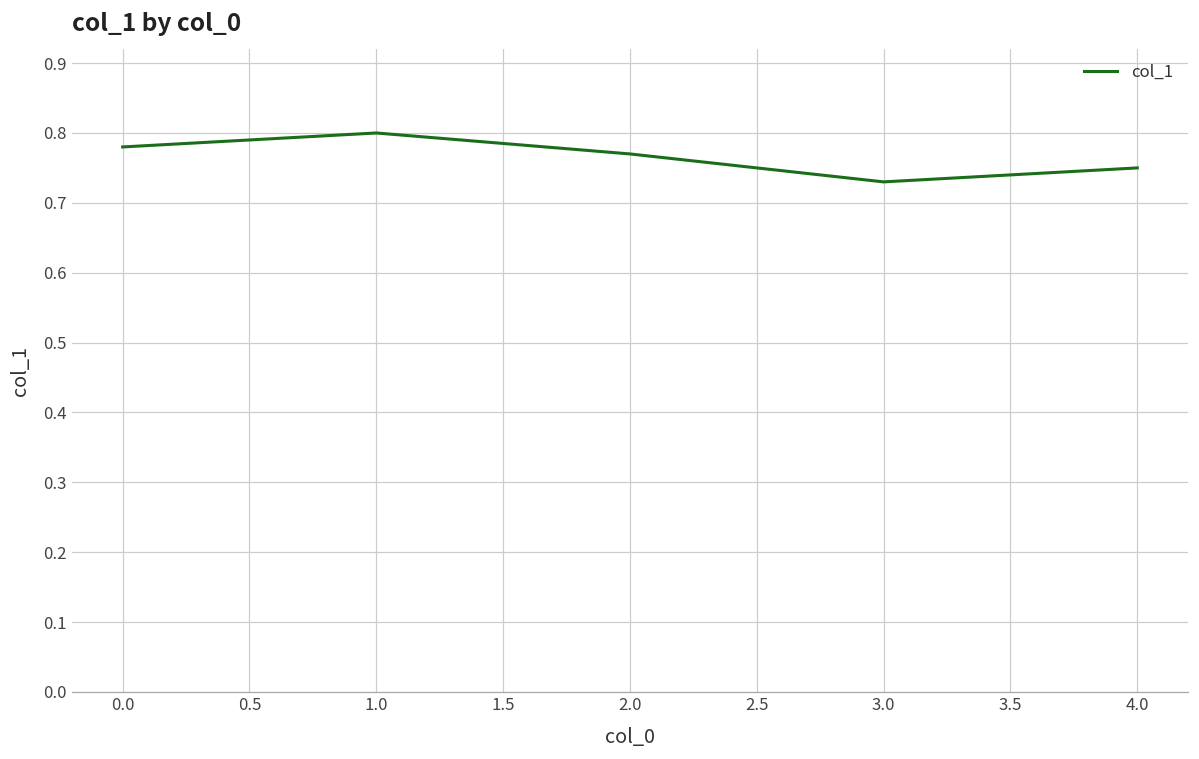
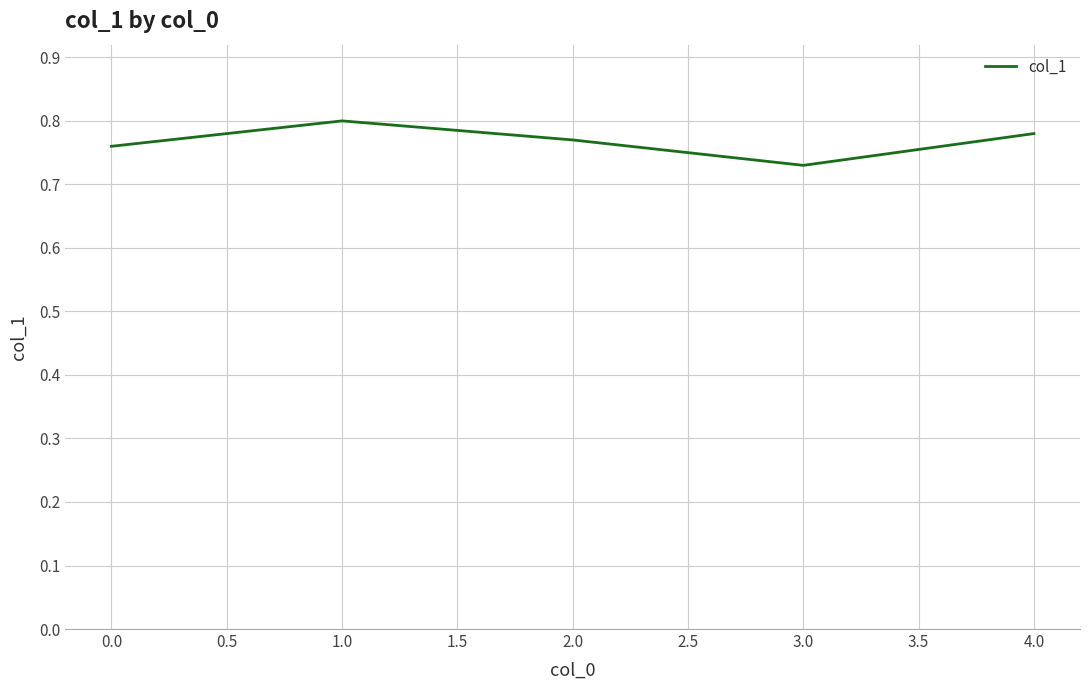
  {
-   "0.0": 0.78,
+   "0.0": 0.76,
    "1.0": 0.80,
    "2.0": 0.77,
    "3.0": 0.73,
-   "4.0": 0.75
+   "4.0": 0.78
  }
